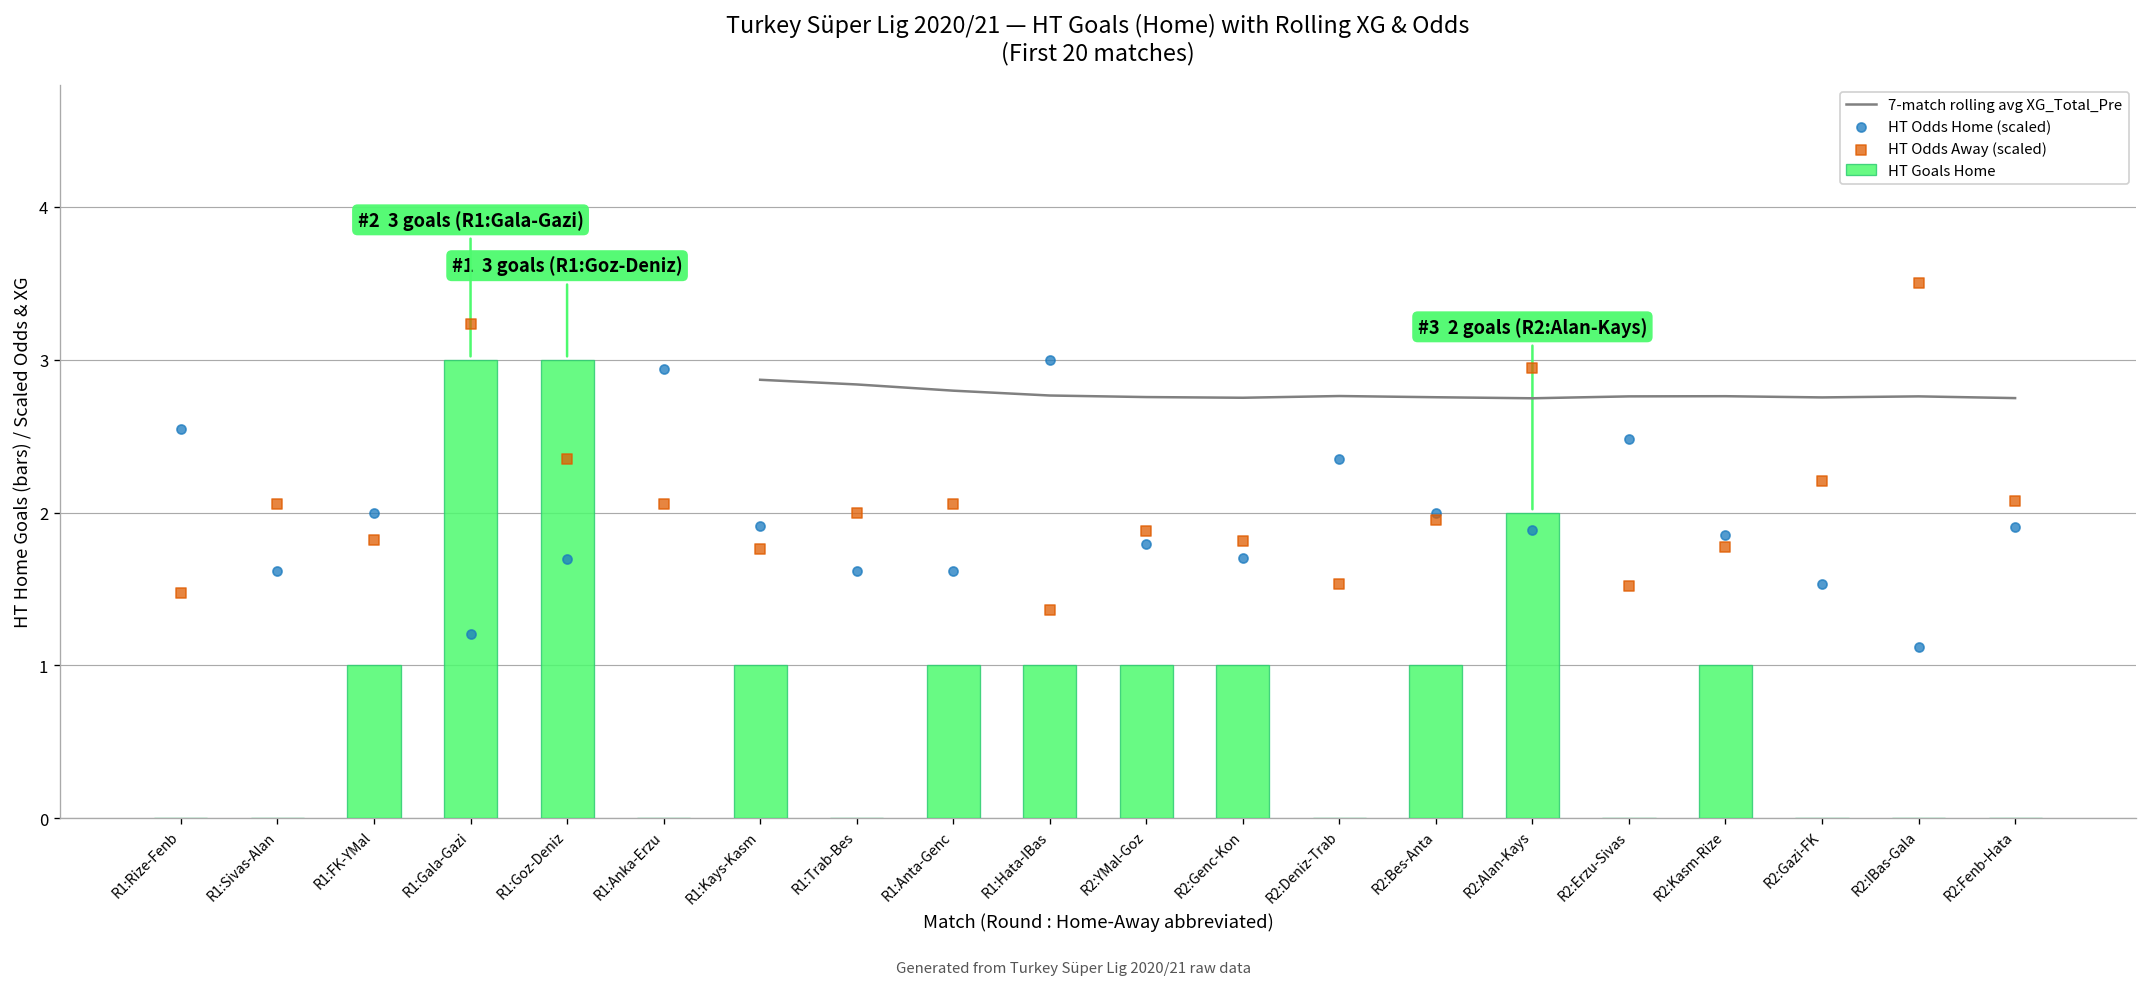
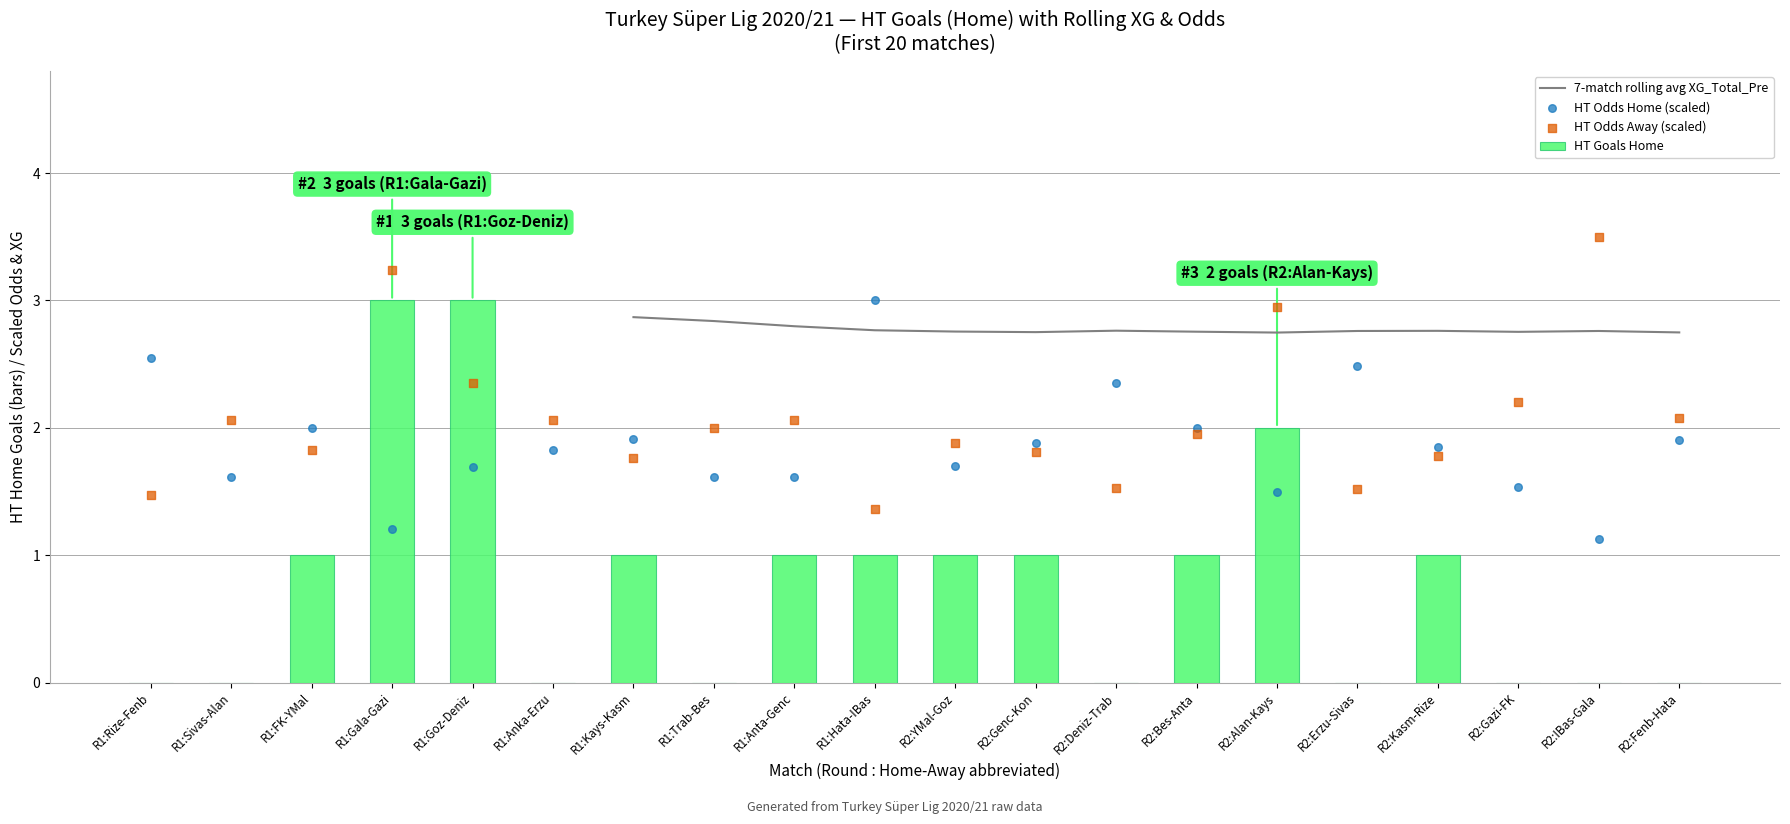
  {
    "HT Goals Home": {
      "R1:Rize-Fenb": 0.00,
      "R1:Sivas-Alan": 0.00,
      "R1:FK-YMal": 1.00,
      "R1:Anka-Erzu": 0.00,
      "R1:Kays-Kasm": 1.00,
      "R1:Trab-Bes": 0.00,
      "R1:Anta-Genc": 1.00,
      "R1:Hata-IBas": 1.00,
      "R2:YMal-Goz": 1.00,
      "R2:Genc-Kon": 1.00,
      "R2:Deniz-Trab": 0.00,
      "R2:Bes-Anta": 1.00,
      "R2:Alan-Kays": 2.00,
      "R2:Erzu-Sivas": 0.00,
      "R2:Kasm-Rize": 1.00,
      "R2:Gazi-FK": 0.00,
      "R2:IBas-Gala": 0.00,
      "R2:Fenb-Hata": 0.00
    },
    "HT Odds Home (scaled)": {
-     "R1:Anka-Erzu": 2.94,
-     "R2:YMal-Goz": 1.79,
-     "R2:Genc-Kon": 1.71,
-     "R2:Alan-Kays": 1.89
+     "R1:Anka-Erzu": 1.82,
+     "R2:YMal-Goz": 1.70,
+     "R2:Genc-Kon": 1.88,
+     "R2:Alan-Kays": 1.49
    },
    "7-match rolling avg XG_Total_Pre": {
      "R1:Kays-Kasm": 2.87,
      "R1:Trab-Bes": 2.84,
      "R1:Anta-Genc": 2.80,
      "R1:Hata-IBas": 2.77,
      "R2:YMal-Goz": 2.76,
      "R2:Genc-Kon": 2.75,
      "R2:Deniz-Trab": 2.76,
      "R2:Kasm-Rize": 2.76,
      "R2:Gazi-FK": 2.75,
      "R2:IBas-Gala": 2.76,
      "R2:Fenb-Hata": 2.75
    }
  }
